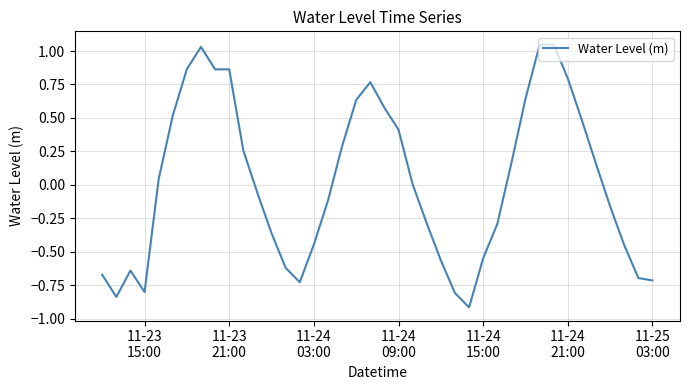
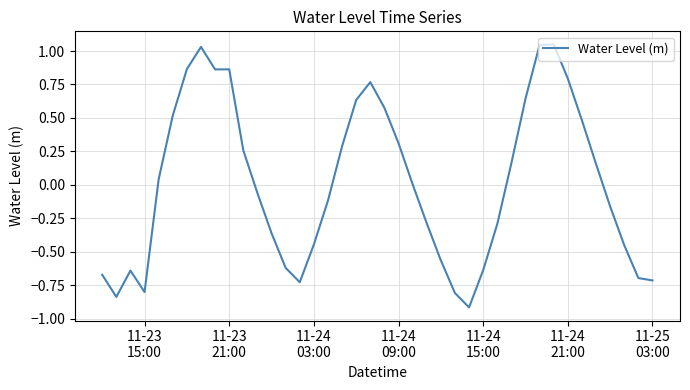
  {
    "11-23 15:00": -0.80,
    "11-23 21:00": 0.86,
    "11-24 03:00": -0.45,
-   "11-24 09:00": 0.41,
-   "11-24 15:00": -0.55,
+   "11-24 09:00": 0.31,
+   "11-24 15:00": -0.64,
    "11-24 21:00": 0.79,
    "11-25 03:00": -0.71
  }
